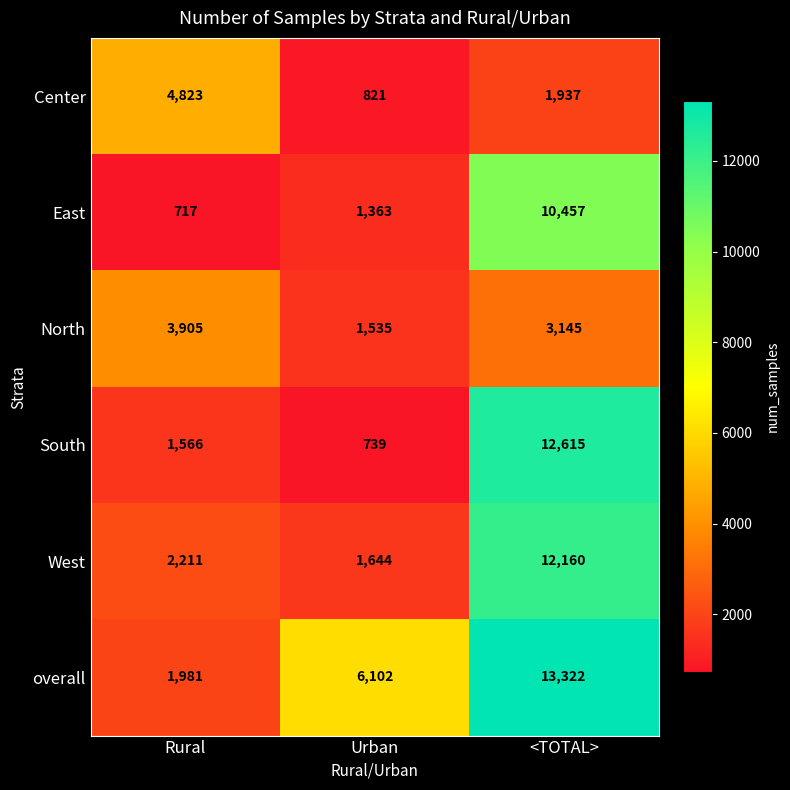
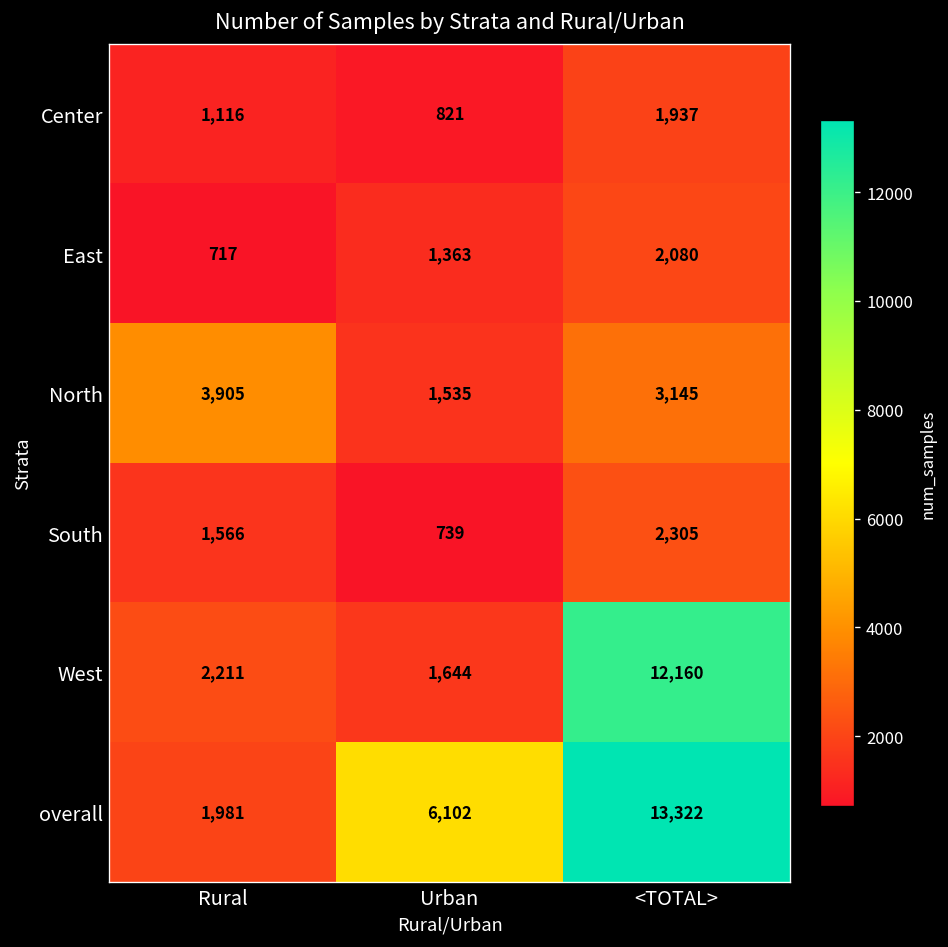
  {
    "Center": {
-     "Rural": "4,823",
+     "Rural": "1,116",
      "Urban": "821",
      "<TOTAL>": "1,937"
    },
    "East": {
      "Rural": "717",
      "Urban": "1,363",
-     "<TOTAL>": "10,457"
+     "<TOTAL>": "2,080"
    },
    "North": {
      "Rural": "3,905",
      "Urban": "1,535",
      "<TOTAL>": "3,145"
    },
    "South": {
      "Rural": "1,566",
      "Urban": "739",
-     "<TOTAL>": "12,615"
+     "<TOTAL>": "2,305"
    },
    "West": {
      "Rural": "2,211",
      "Urban": "1,644",
      "<TOTAL>": "12,160"
    },
    "overall": {
      "Rural": "1,981",
      "Urban": "6,102",
      "<TOTAL>": "13,322"
    }
  }
